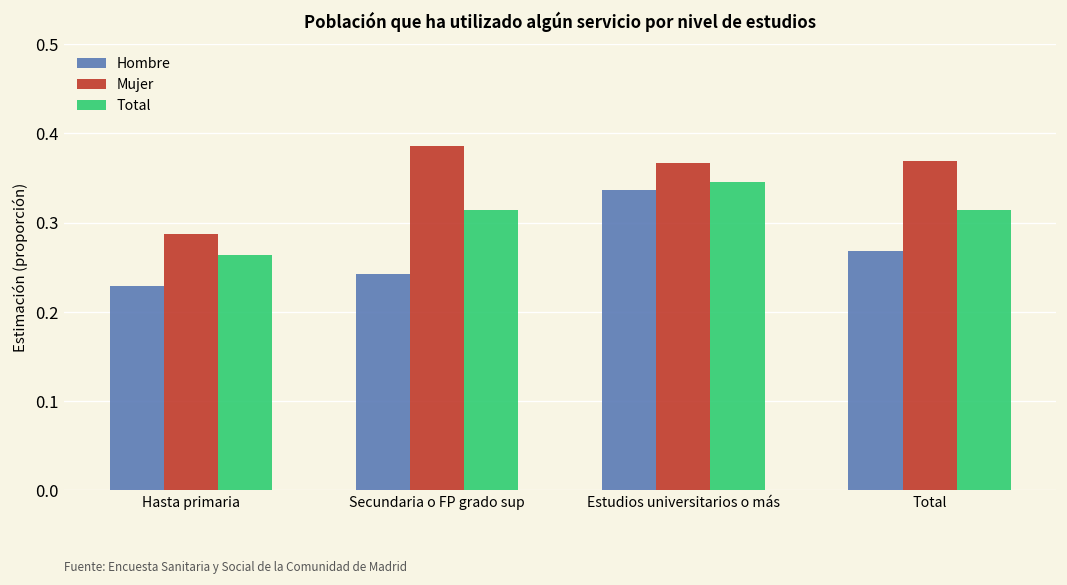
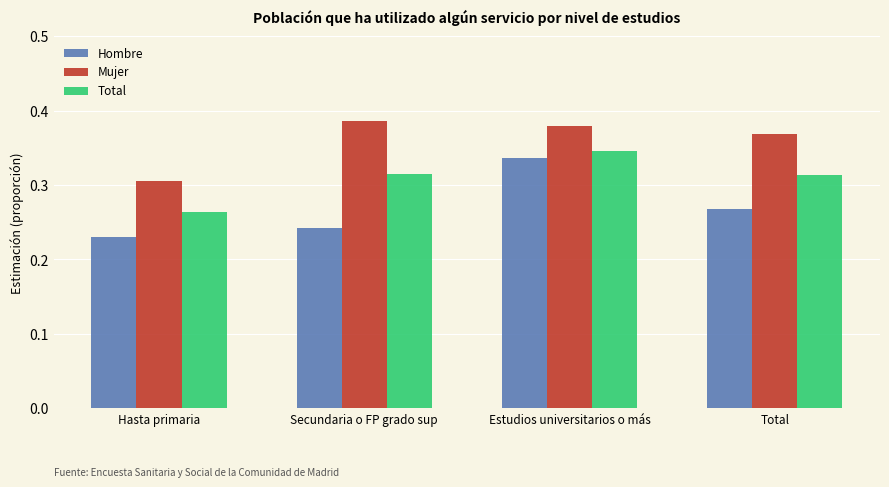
  {
    "Hombre": {
      "Hasta primaria": 0.23,
      "Secundaria o FP grado sup": 0.24,
      "Estudios universitarios o más": 0.34,
      "Total": 0.27
    },
    "Mujer": {
-     "Hasta primaria": 0.29,
+     "Hasta primaria": 0.31,
      "Secundaria o FP grado sup": 0.39,
-     "Estudios universitarios o más": 0.37,
+     "Estudios universitarios o más": 0.38,
      "Total": 0.37
    },
    "Total": {
      "Hasta primaria": 0.26,
      "Secundaria o FP grado sup": 0.31,
      "Estudios universitarios o más": 0.35,
      "Total": 0.31
    }
  }
